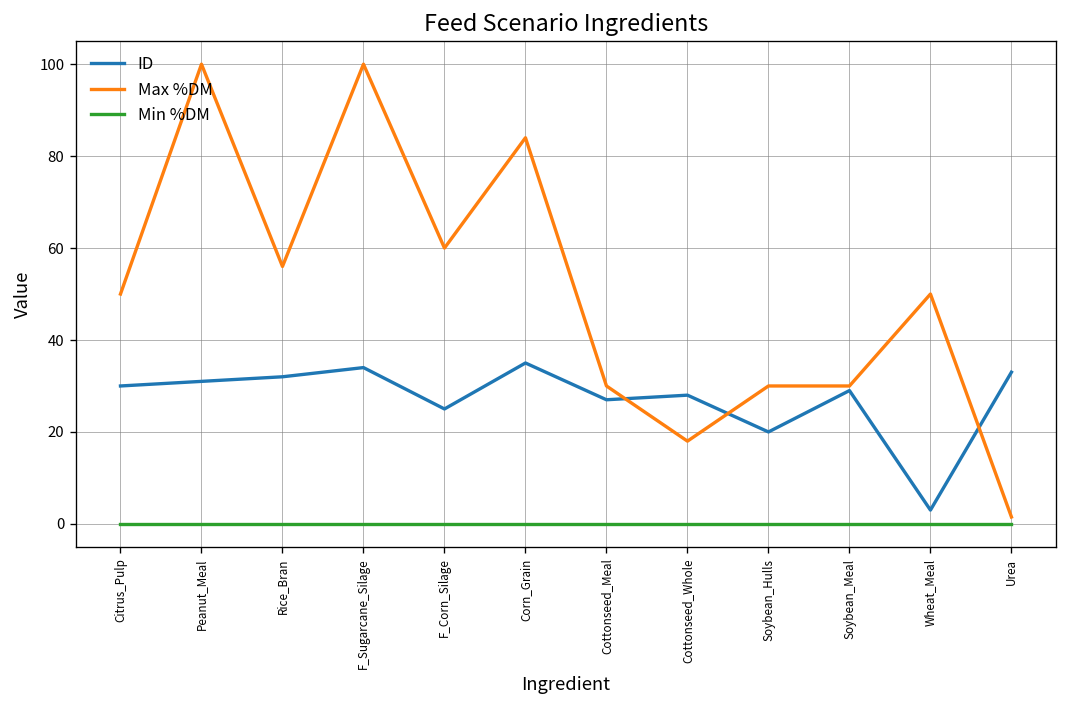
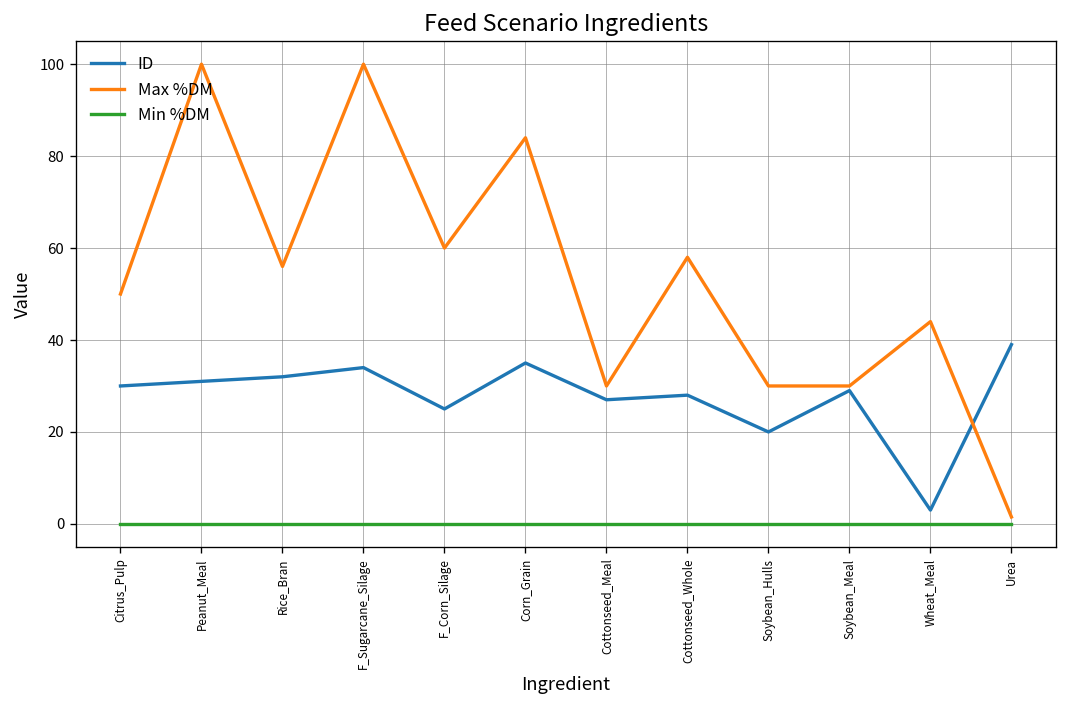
  {
    "ID": {
      "Citrus_Pulp": 30,
      "Peanut_Meal": 31,
      "Rice_Bran": 32,
      "F_Sugarcane_Silage": 34,
      "F_Corn_Silage": 25,
      "Corn_Grain": 35,
      "Cottonseed_Meal": 27,
      "Cottonseed_Whole": 28,
      "Soybean_Hulls": 20,
      "Soybean_Meal": 29,
      "Wheat_Meal": 3,
-     "Urea": 33
+     "Urea": 39
    },
    "Max %DM": {
      "Citrus_Pulp": 50,
      "Peanut_Meal": 100,
      "Rice_Bran": 56,
      "F_Sugarcane_Silage": 100,
      "F_Corn_Silage": 60,
      "Corn_Grain": 84,
      "Cottonseed_Meal": 30,
-     "Cottonseed_Whole": 18,
+     "Cottonseed_Whole": 58,
      "Soybean_Hulls": 30,
      "Soybean_Meal": 30,
-     "Wheat_Meal": 50,
+     "Wheat_Meal": 44,
      "Urea": 2
    },
    "Min %DM": {
      "Citrus_Pulp": 0,
      "Peanut_Meal": 0,
      "Rice_Bran": 0,
      "F_Sugarcane_Silage": 0,
      "F_Corn_Silage": 0,
      "Corn_Grain": 0,
      "Cottonseed_Meal": 0,
      "Cottonseed_Whole": 0,
      "Soybean_Hulls": 0,
      "Soybean_Meal": 0,
      "Wheat_Meal": 0,
      "Urea": 0
    }
  }
